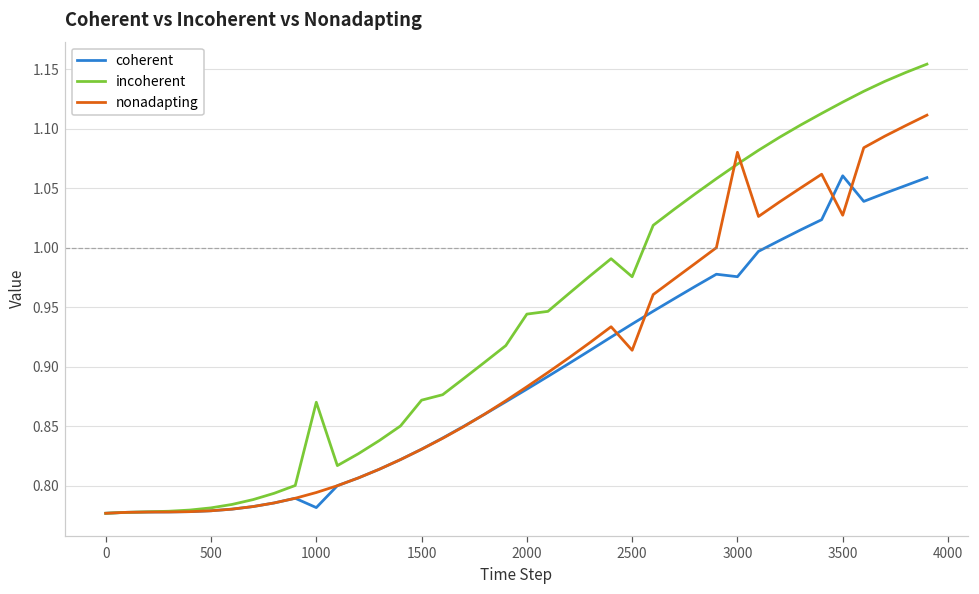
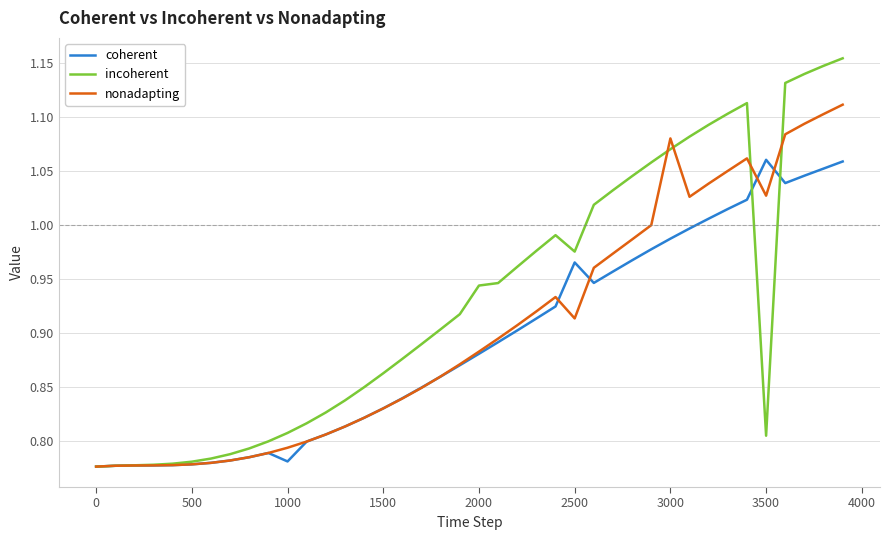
  {
    "coherent": {
      "1000": 0.781,
-     "2500": 0.936,
-     "3000": 0.976,
+     "2500": 0.965,
+     "3000": 0.987,
      "3500": 1.060
    },
    "incoherent": {
      "500": 0.781,
-     "1000": 0.870,
-     "1500": 0.872,
+     "1000": 0.808,
+     "1500": 0.863,
      "2000": 0.944,
      "2500": 0.976,
      "3000": 1.070,
-     "3500": 1.122
+     "3500": 0.805
    },
    "nonadapting": {
      "1000": 0.794,
      "2500": 0.914,
      "3000": 1.080,
      "3500": 1.027
    }
  }
